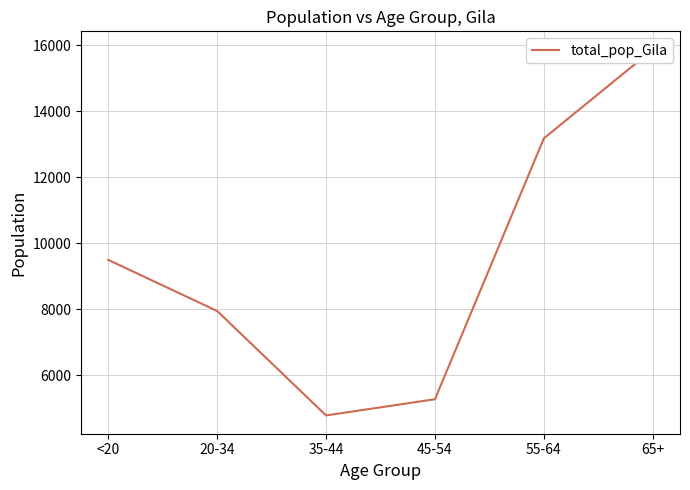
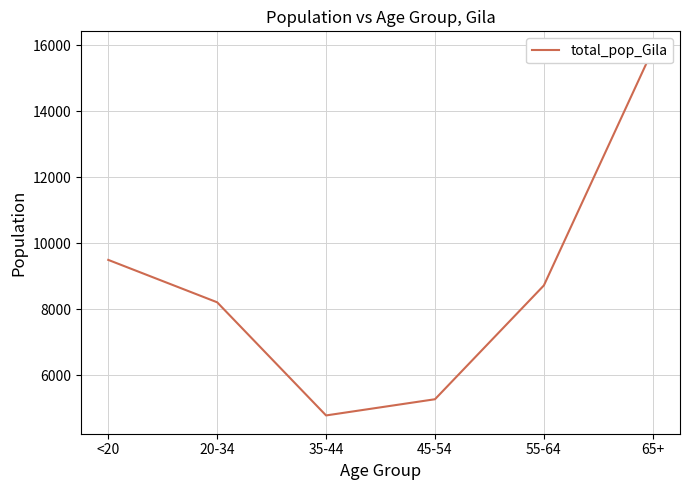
  {
    "<20": 9500,
-   "20-34": 7900,
+   "20-34": 8200,
    "35-44": 4800,
    "45-54": 5300,
-   "55-64": 13200
+   "55-64": 8700
  }
